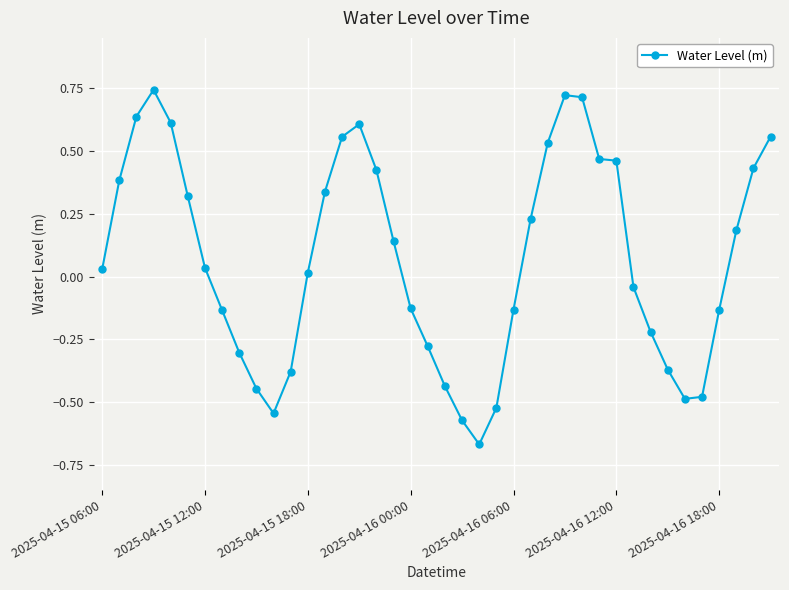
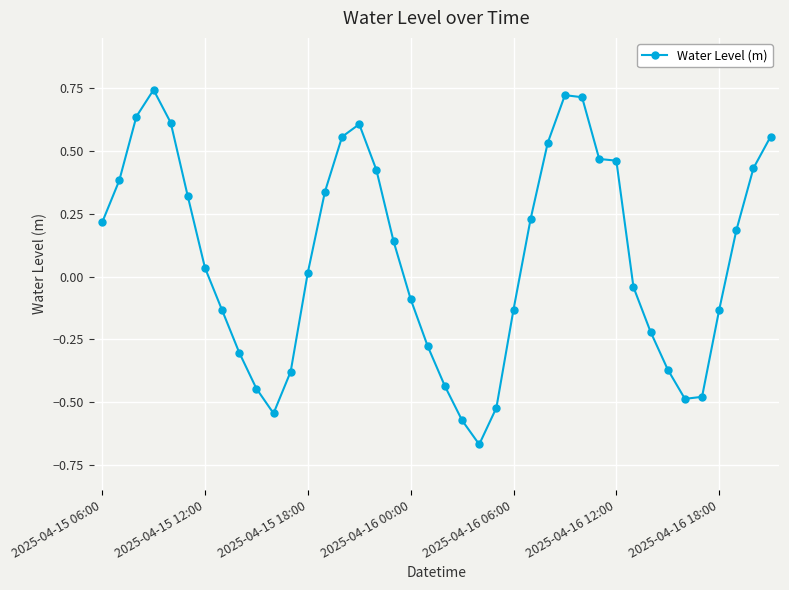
  {
-   "2025-04-15 06:00": 0.03,
+   "2025-04-15 06:00": 0.22,
    "2025-04-15 12:00": 0.03,
    "2025-04-15 18:00": 0.02,
-   "2025-04-16 00:00": -0.13,
+   "2025-04-16 00:00": -0.09,
    "2025-04-16 06:00": -0.13,
    "2025-04-16 12:00": 0.46,
    "2025-04-16 18:00": -0.13
  }
